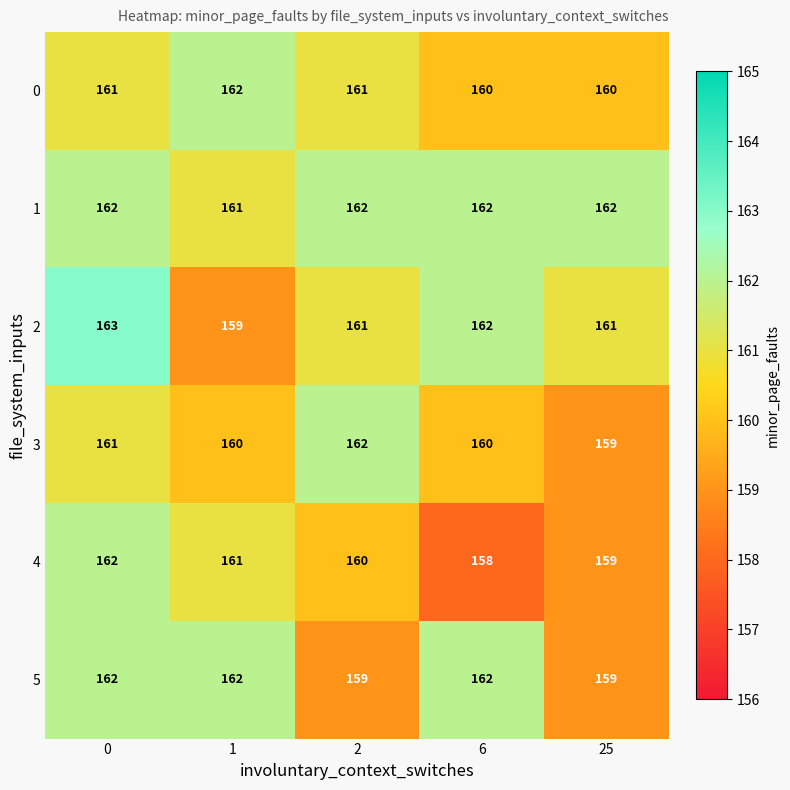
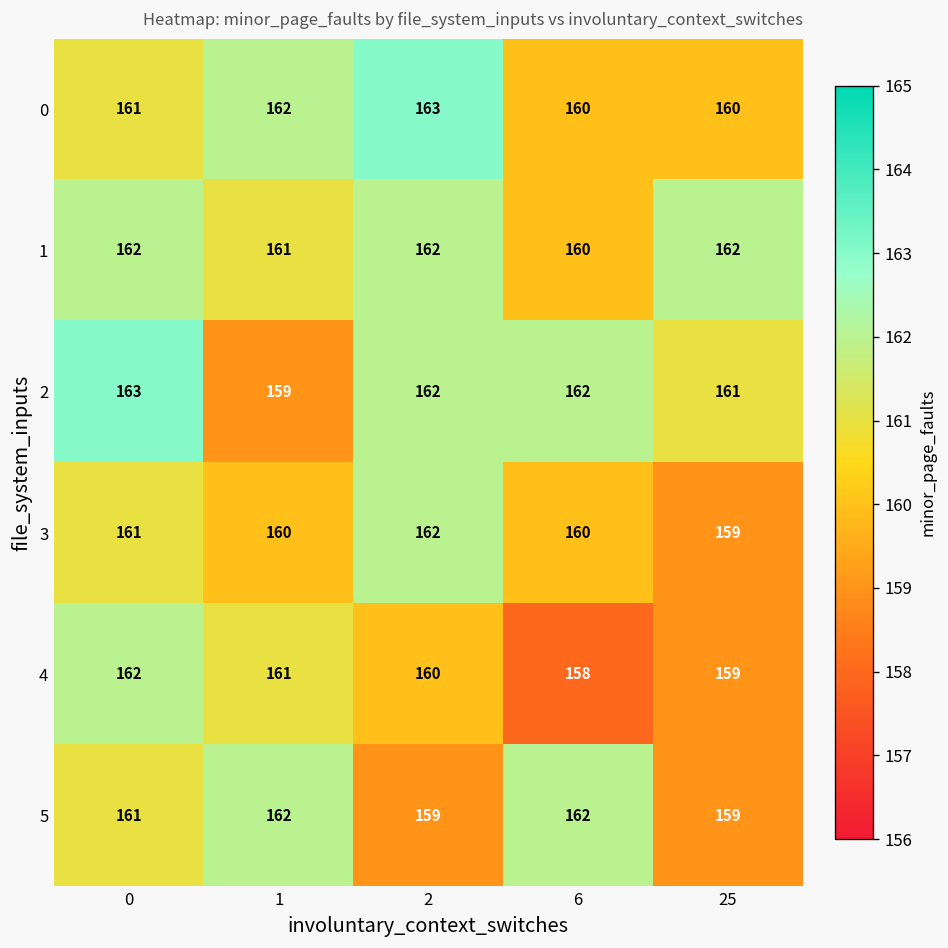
  {
    "0": {
      "0": 161,
      "1": 162,
-     "2": 161,
+     "2": 163,
      "6": 160,
      "25": 160
    },
    "1": {
      "0": 162,
      "1": 161,
      "2": 162,
-     "6": 162,
+     "6": 160,
      "25": 162
    },
    "2": {
      "0": 163,
      "1": 159,
-     "2": 161,
+     "2": 162,
      "6": 162,
      "25": 161
    },
    "3": {
      "0": 161,
      "1": 160,
      "2": 162,
      "6": 160,
      "25": 159
    },
    "4": {
      "0": 162,
      "1": 161,
      "2": 160,
      "6": 158,
      "25": 159
    },
    "5": {
-     "0": 162,
+     "0": 161,
      "1": 162,
      "2": 159,
      "6": 162,
      "25": 159
    }
  }
